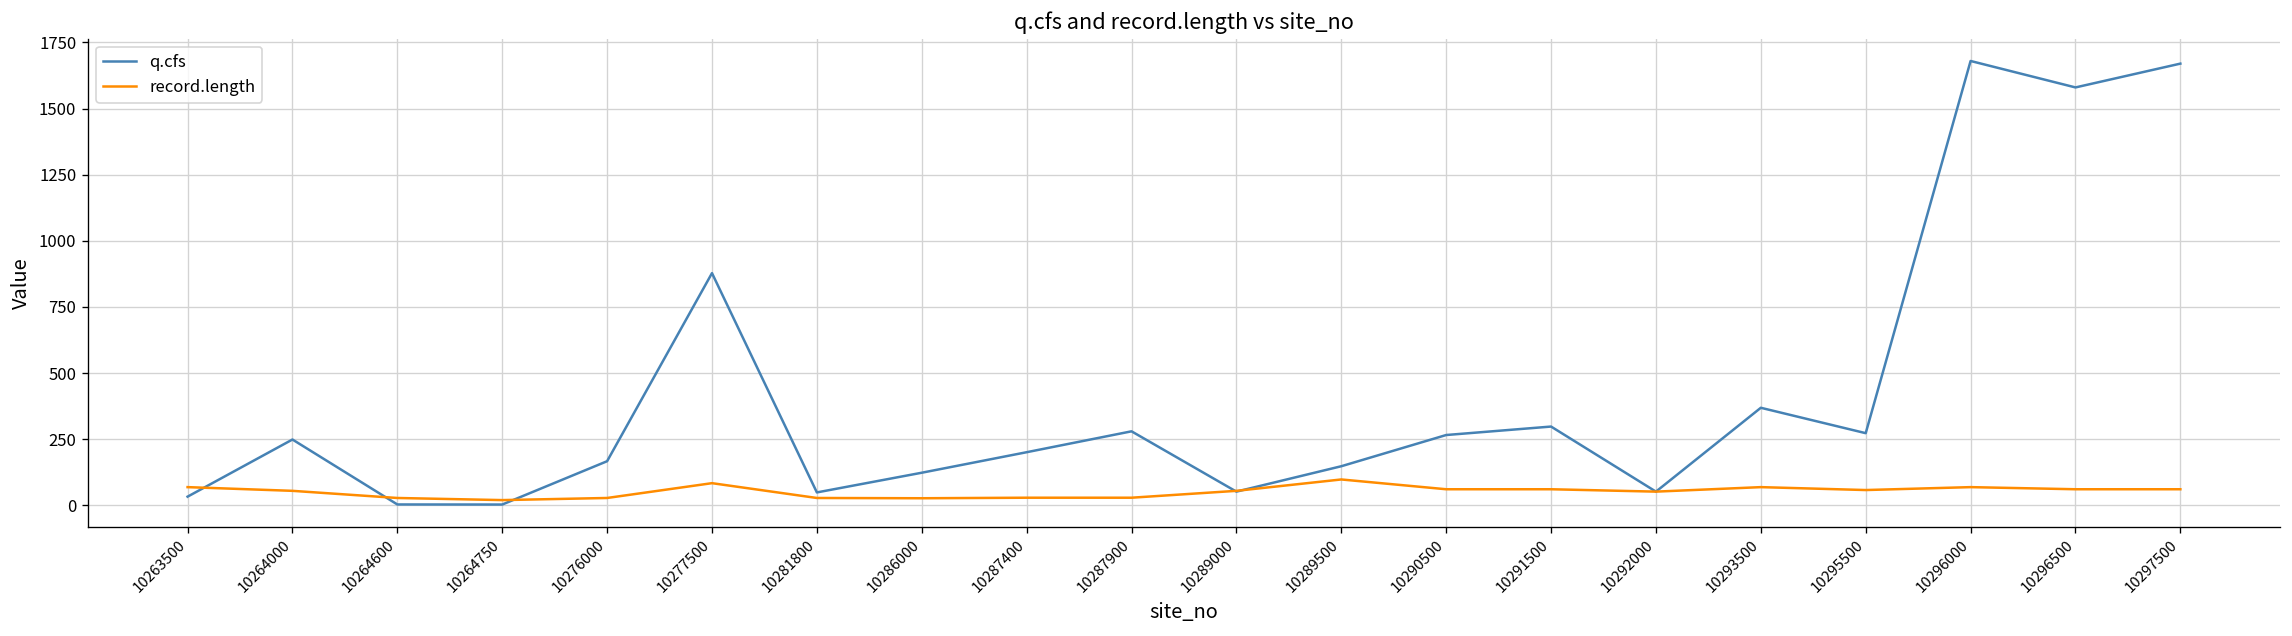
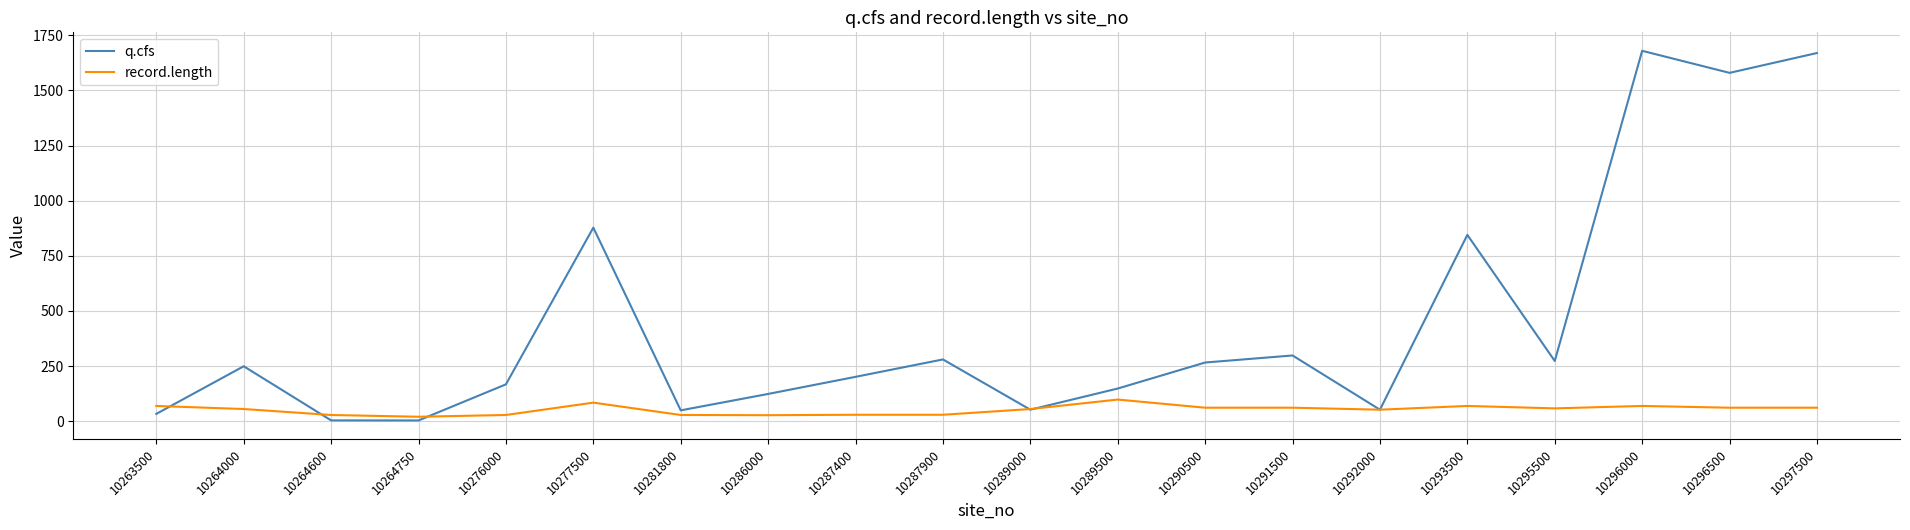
  {
    "q.cfs": {
      "10263500": 30,
      "10264000": 250,
      "10264600": 0,
      "10264750": 0,
      "10276000": 170,
      "10277500": 880,
      "10281800": 50,
      "10286000": 120,
      "10287400": 200,
      "10287900": 280,
      "10289500": 150,
      "10290500": 270,
      "10291500": 300,
-     "10293500": 370,
+     "10293500": 850,
      "10295500": 270,
      "10296000": 1680,
      "10296500": 1580,
      "10297500": 1670
    },
    "record.length": {
      "10263500": 70,
      "10264000": 60,
      "10264600": 30,
      "10264750": 20,
      "10276000": 30,
      "10277500": 80,
      "10281800": 30,
      "10286000": 30,
      "10287400": 30,
      "10287900": 30,
      "10289500": 100,
      "10290500": 60,
      "10291500": 60,
      "10293500": 70,
      "10295500": 60,
      "10296000": 70,
      "10296500": 60,
      "10297500": 60
    }
  }
